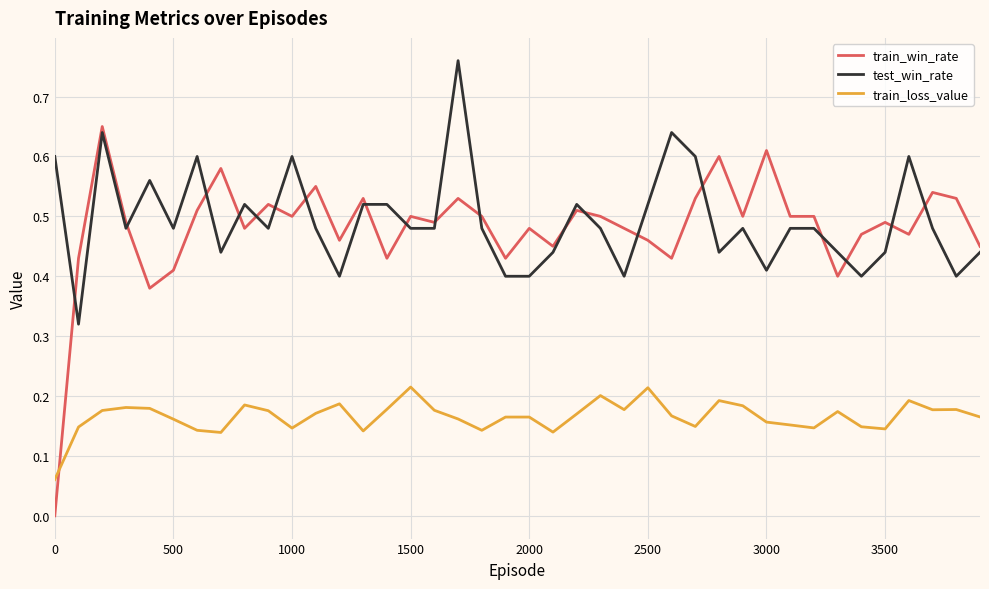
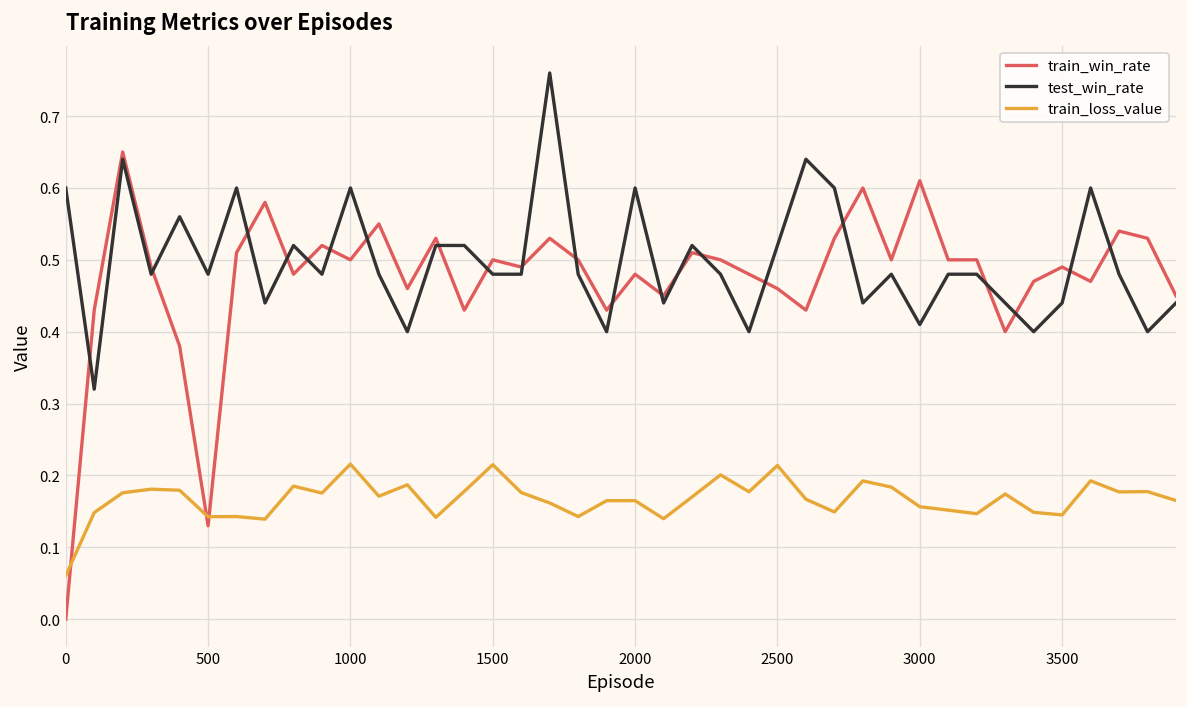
  {
    "train_win_rate": {
      "0": 0.00,
-     "500": 0.41,
+     "500": 0.13,
      "1000": 0.50,
      "1500": 0.50,
      "2000": 0.48,
      "2500": 0.46,
      "3000": 0.61,
      "3500": 0.49
    },
    "test_win_rate": {
      "0": 0.6,
      "500": 0.48,
      "1000": 0.6,
      "1500": 0.48,
-     "2000": 0.4,
+     "2000": 0.6,
      "2500": 0.52,
      "3000": 0.41,
      "3500": 0.44
    },
    "train_loss_value": {
      "0": 0.06,
-     "500": 0.16,
-     "1000": 0.15,
+     "500": 0.14,
+     "1000": 0.22,
      "1500": 0.22,
      "2000": 0.16,
      "2500": 0.21,
      "3000": 0.16,
      "3500": 0.15
    }
  }
